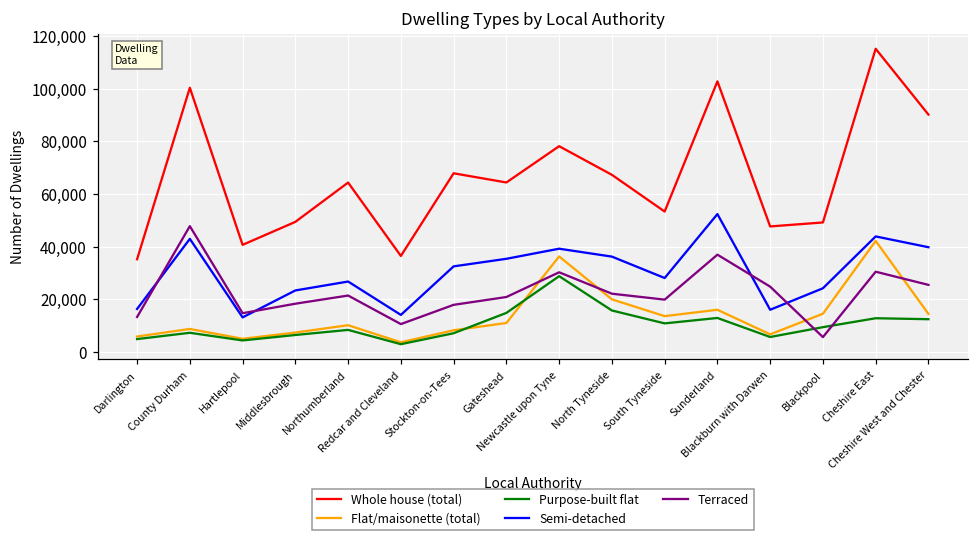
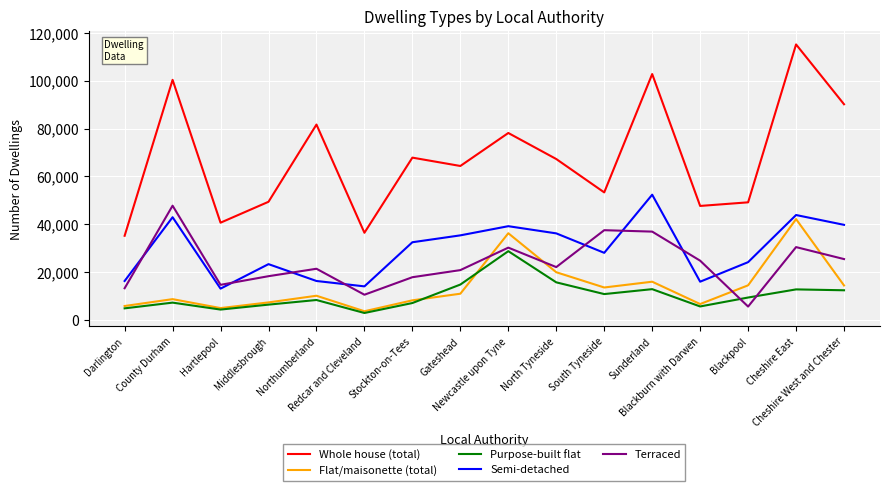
  {
    "Whole house (total)": {
      "Darlington": "35,000",
      "County Durham": "100,000",
      "Hartlepool": "41,000",
      "Middlesbrough": "49,000",
-     "Northumberland": "64,000",
+     "Northumberland": "82,000",
      "Redcar and Cleveland": "36,000",
      "Stockton-on-Tees": "68,000",
      "Gateshead": "64,000",
      "Newcastle upon Tyne": "78,000",
      "North Tyneside": "67,000",
      "South Tyneside": "53,000",
      "Sunderland": "103,000",
      "Blackburn with Darwen": "48,000",
      "Blackpool": "49,000",
      "Cheshire East": "115,000",
      "Cheshire West and Chester": "90,000"
    },
    "Flat/maisonette (total)": {
      "County Durham": "9,000",
      "Northumberland": "10,000",
      "Stockton-on-Tees": "8,000",
      "Gateshead": "11,000",
      "Newcastle upon Tyne": "36,000",
      "North Tyneside": "20,000",
      "South Tyneside": "14,000",
      "Sunderland": "16,000",
      "Blackpool": "14,000",
      "Cheshire East": "42,000",
      "Cheshire West and Chester": "14,000"
    },
    "Purpose-built flat": {
      "County Durham": "7,000",
      "Northumberland": "8,000",
      "Stockton-on-Tees": "7,000",
      "Gateshead": "15,000",
      "Newcastle upon Tyne": "29,000",
      "North Tyneside": "16,000",
      "South Tyneside": "11,000",
      "Sunderland": "13,000",
      "Blackpool": "9,000",
      "Cheshire East": "13,000",
      "Cheshire West and Chester": "12,000"
    },
    "Semi-detached": {
      "Darlington": "16,000",
      "County Durham": "43,000",
      "Hartlepool": "13,000",
      "Middlesbrough": "23,000",
-     "Northumberland": "27,000",
+     "Northumberland": "16,000",
      "Redcar and Cleveland": "14,000",
      "Stockton-on-Tees": "32,000",
      "Gateshead": "35,000",
      "Newcastle upon Tyne": "39,000",
      "North Tyneside": "36,000",
      "South Tyneside": "28,000",
      "Sunderland": "52,000",
      "Blackburn with Darwen": "16,000",
      "Blackpool": "24,000",
      "Cheshire East": "44,000",
      "Cheshire West and Chester": "40,000"
    },
    "Terraced": {
      "Darlington": "13,000",
      "County Durham": "48,000",
      "Hartlepool": "15,000",
      "Middlesbrough": "18,000",
      "Northumberland": "21,000",
      "Redcar and Cleveland": "11,000",
      "Stockton-on-Tees": "18,000",
      "Gateshead": "21,000",
      "Newcastle upon Tyne": "30,000",
      "North Tyneside": "22,000",
-     "South Tyneside": "20,000",
+     "South Tyneside": "38,000",
      "Sunderland": "37,000",
      "Blackburn with Darwen": "25,000",
      "Blackpool": "6,000",
      "Cheshire East": "30,000",
      "Cheshire West and Chester": "25,000"
    }
  }
